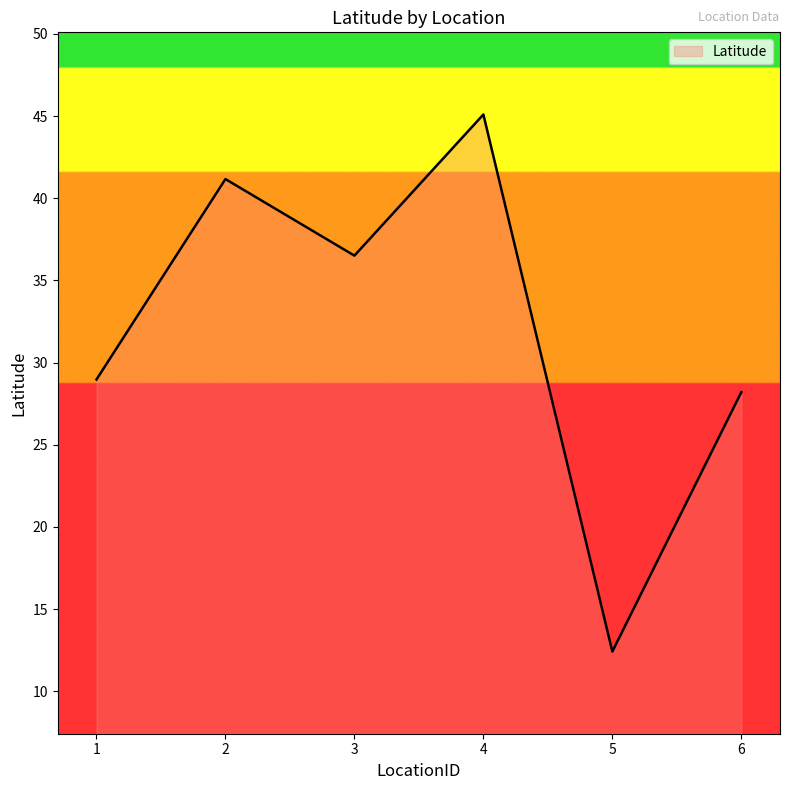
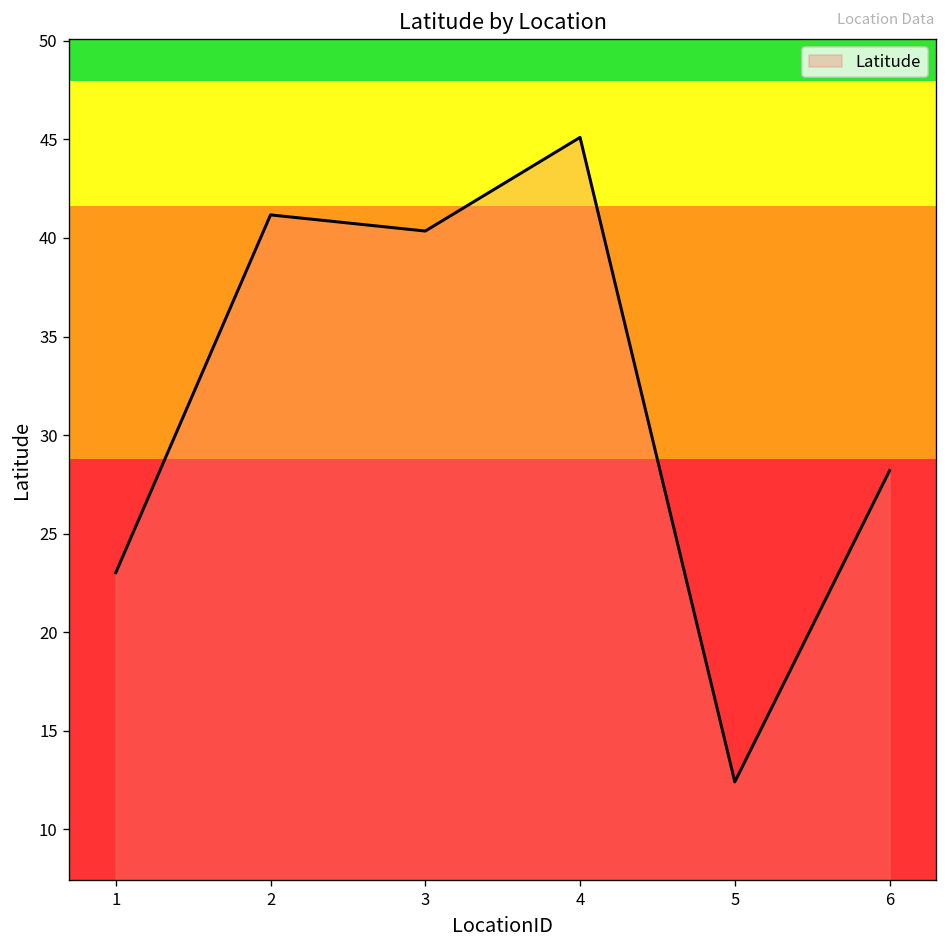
  {
-   "1": 29.0,
+   "1": 23.0,
    "2": 41.2,
-   "3": 36.5,
+   "3": 40.3,
    "4": 45.1,
    "5": 12.4,
    "6": 28.2
  }
